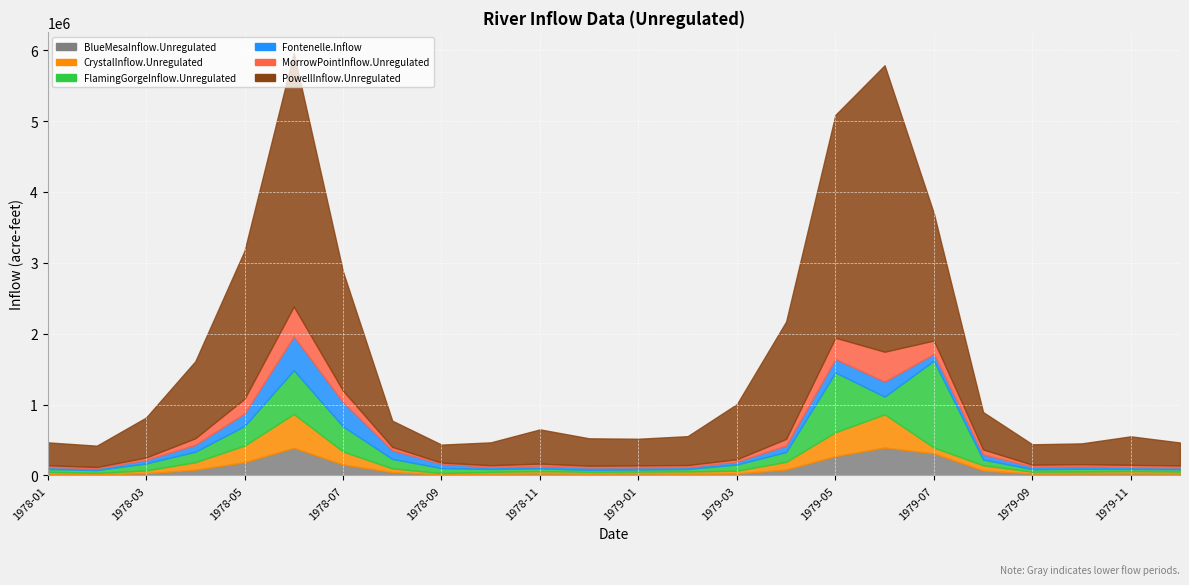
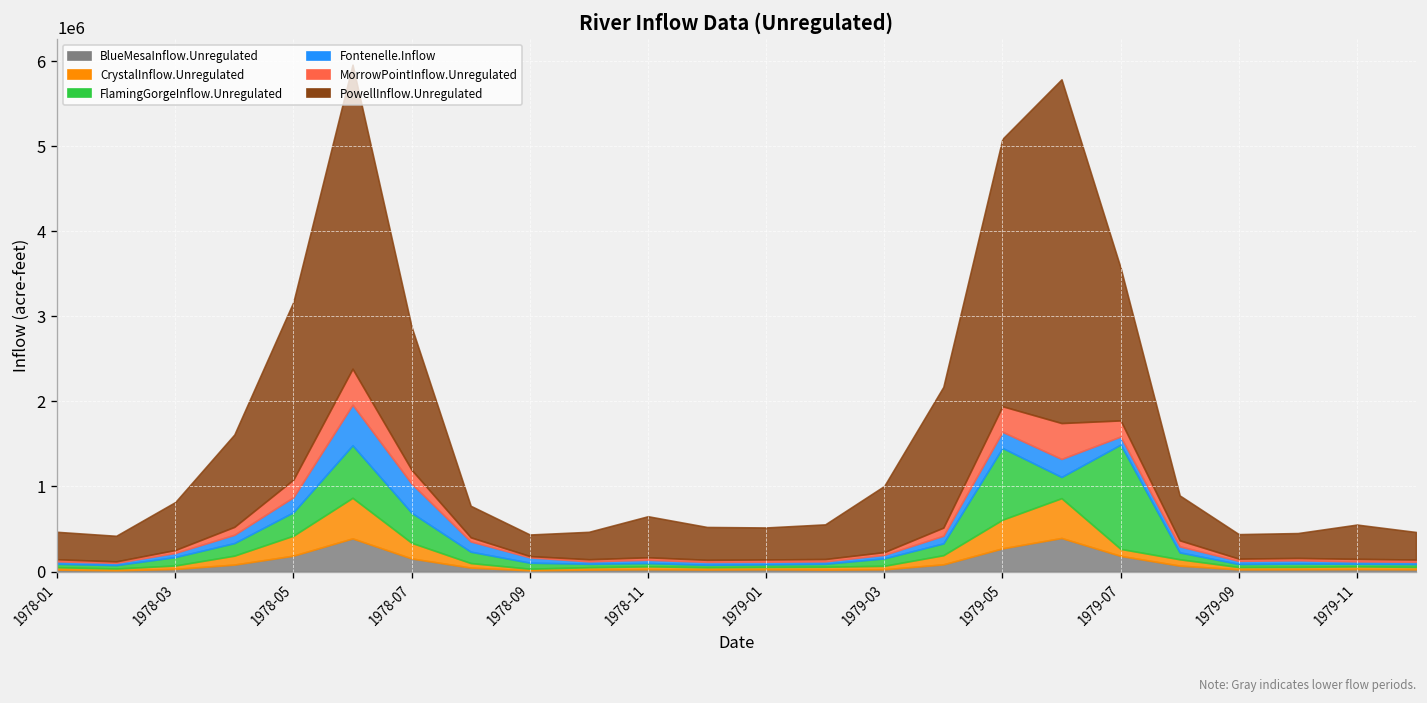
  {
    "BlueMesaInflow.Unregulated": {
      "1978-05": 200000,
      "1978-07": 200000,
      "1979-05": 300000,
-     "1979-07": 300000
+     "1979-07": 200000
    },
    "CrystalInflow.Unregulated": {
      "1978-03": 0,
      "1978-05": 200000,
      "1978-07": 200000,
      "1979-03": 0,
      "1979-05": 300000,
      "1979-07": 100000
    },
    "FlamingGorgeInflow.Unregulated": {
      "1978-03": 100000,
      "1978-05": 300000,
      "1978-07": 400000,
      "1978-09": 100000,
      "1978-11": 0,
      "1979-03": 100000,
      "1979-05": 800000,
      "1979-07": 1200000
    },
    "Fontenelle.Inflow": {
      "1978-05": 200000,
      "1978-07": 300000,
      "1979-05": 200000,
      "1979-07": 100000
    },
    "MorrowPointInflow.Unregulated": {
      "1978-05": 200000,
      "1978-07": 200000,
      "1979-05": 300000,
      "1979-07": 200000
    },
    "PowellInflow.Unregulated": {
      "1978-01": 300000,
      "1978-03": 600000,
      "1978-05": 2100000,
      "1978-07": 1700000,
      "1978-09": 300000,
      "1978-11": 500000,
      "1979-01": 400000,
      "1979-03": 800000,
      "1979-05": 3100000,
      "1979-07": 1800000,
      "1979-09": 300000,
      "1979-11": 400000
    }
  }
